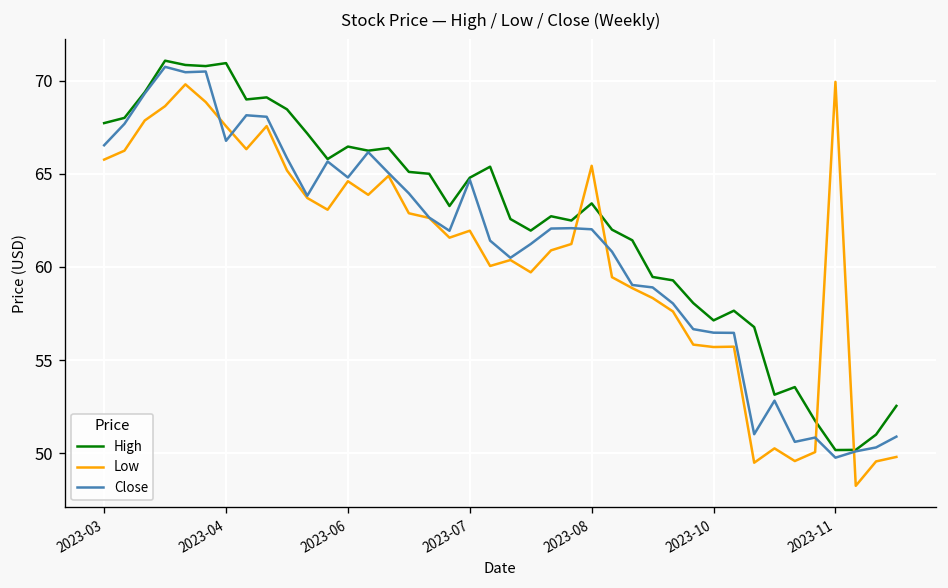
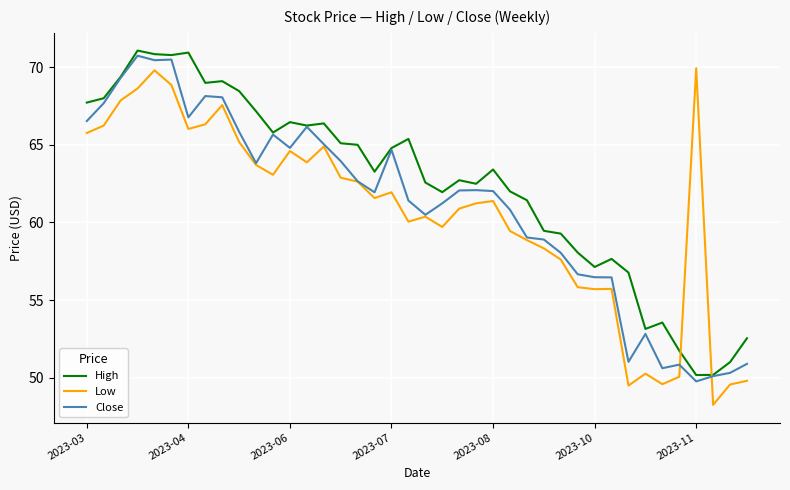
  {
    "High": {
      "2023-03": 67.7,
      "2023-04": 70.9,
      "2023-06": 66.5,
      "2023-08": 63.4,
      "2023-10": 57.1,
      "2023-11": 50.2
    },
    "Low": {
      "2023-03": 65.8,
-     "2023-04": 67.6,
+     "2023-04": 66.0,
      "2023-06": 64.6,
      "2023-07": 61.9,
-     "2023-08": 65.4,
+     "2023-08": 61.4,
      "2023-10": 55.7,
      "2023-11": 69.9
    },
    "Close": {
      "2023-03": 66.5,
      "2023-04": 66.8,
      "2023-06": 64.8,
      "2023-08": 62.0,
      "2023-10": 56.5,
      "2023-11": 49.8
    }
  }
